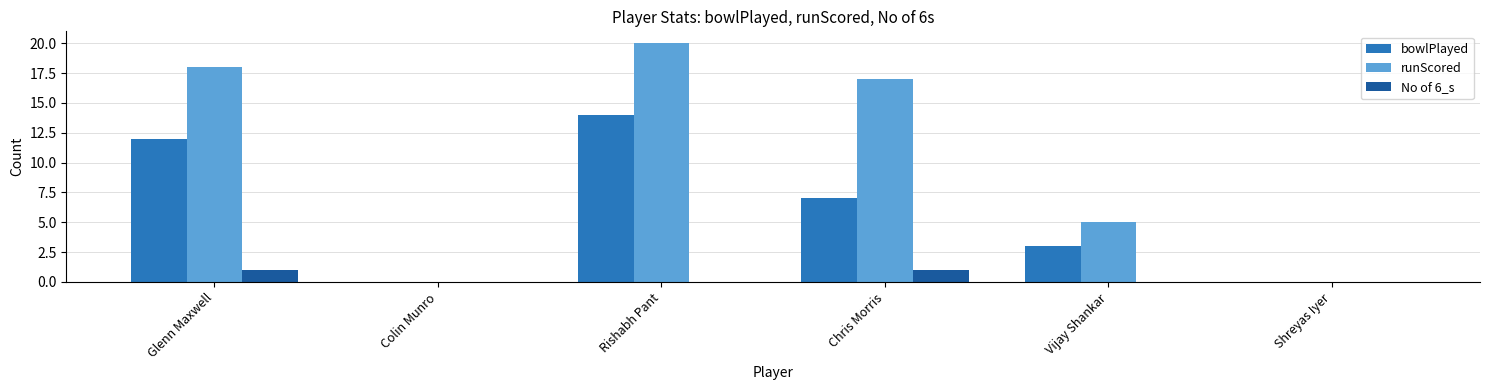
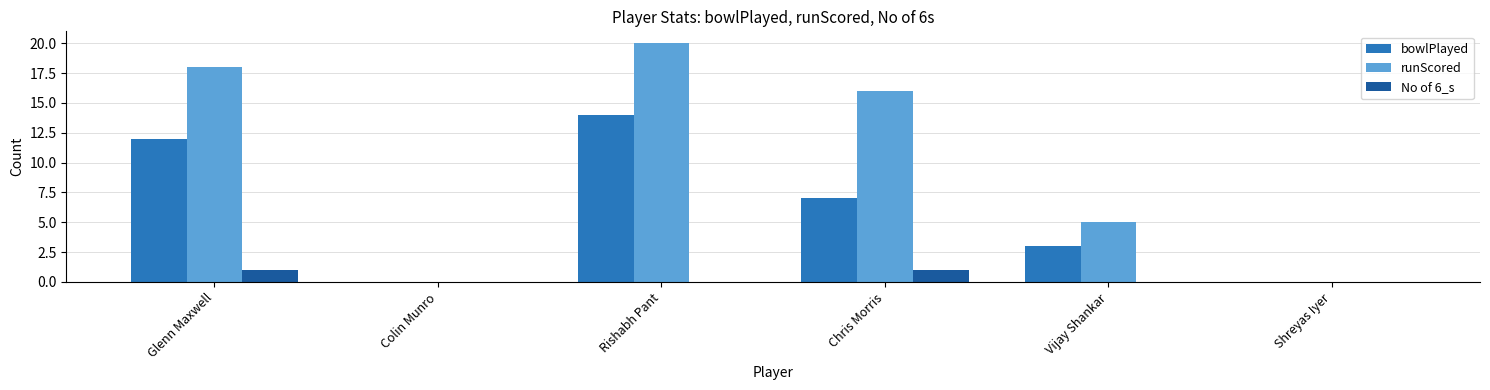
  {
    "runScored": {
      "Glenn Maxwell": 18,
      "Colin Munro": 0,
      "Rishabh Pant": 20,
-     "Chris Morris": 17,
+     "Chris Morris": 16,
      "Vijay Shankar": 5,
      "Shreyas Iyer": 0
    }
  }
